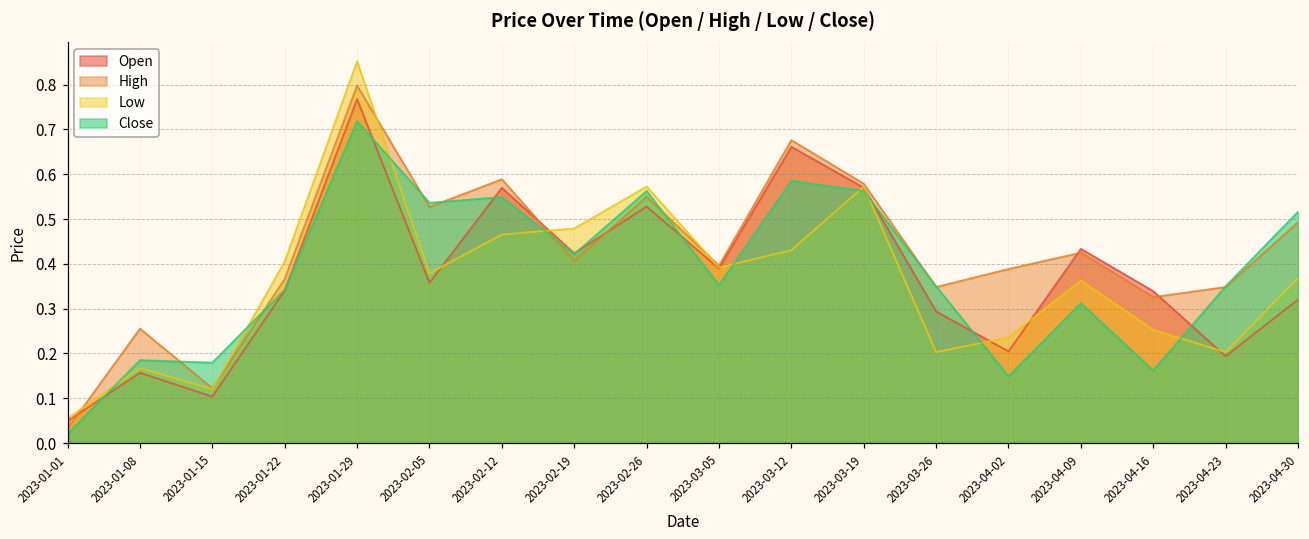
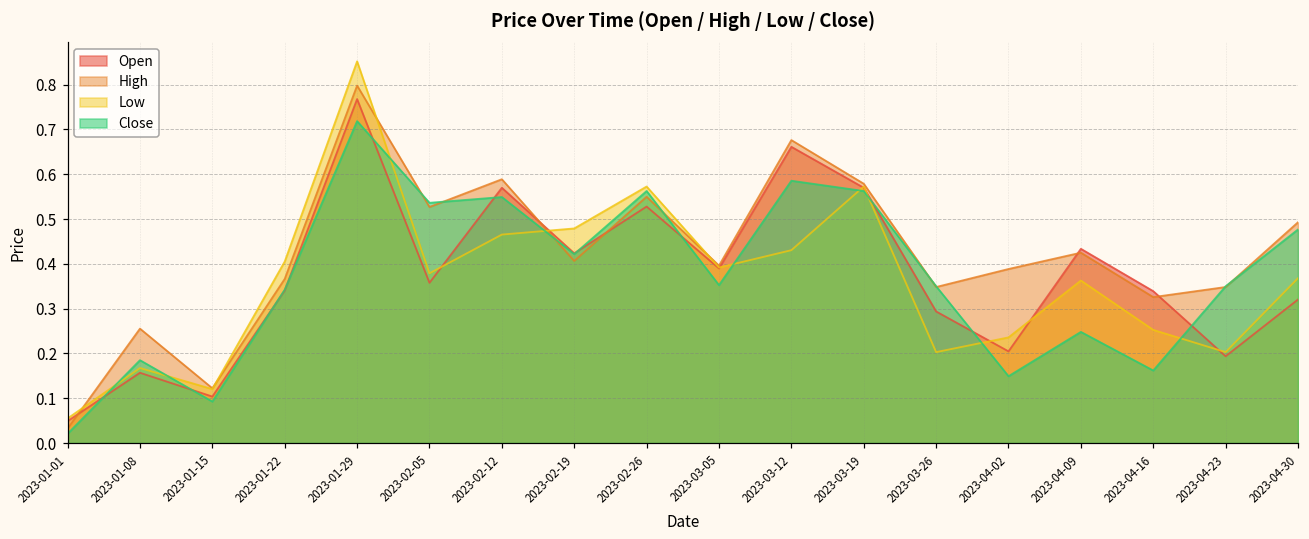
  {
    "Close": {
      "2023-01-01": 0.02,
      "2023-01-08": 0.19,
-     "2023-01-15": 0.18,
+     "2023-01-15": 0.09,
      "2023-01-29": 0.72,
      "2023-02-05": 0.54,
      "2023-02-12": 0.55,
      "2023-02-26": 0.56,
      "2023-03-05": 0.35,
      "2023-03-12": 0.59,
      "2023-03-19": 0.56,
      "2023-04-02": 0.15,
-     "2023-04-09": 0.31,
+     "2023-04-09": 0.25,
      "2023-04-16": 0.16,
-     "2023-04-30": 0.52
+     "2023-04-30": 0.48
    }
  }
